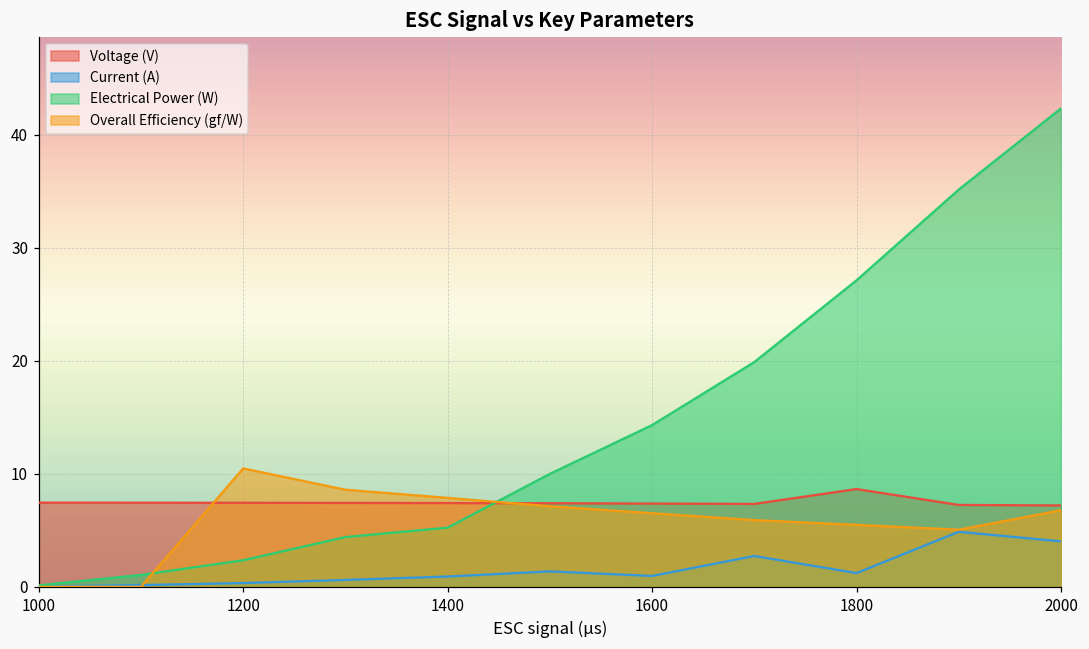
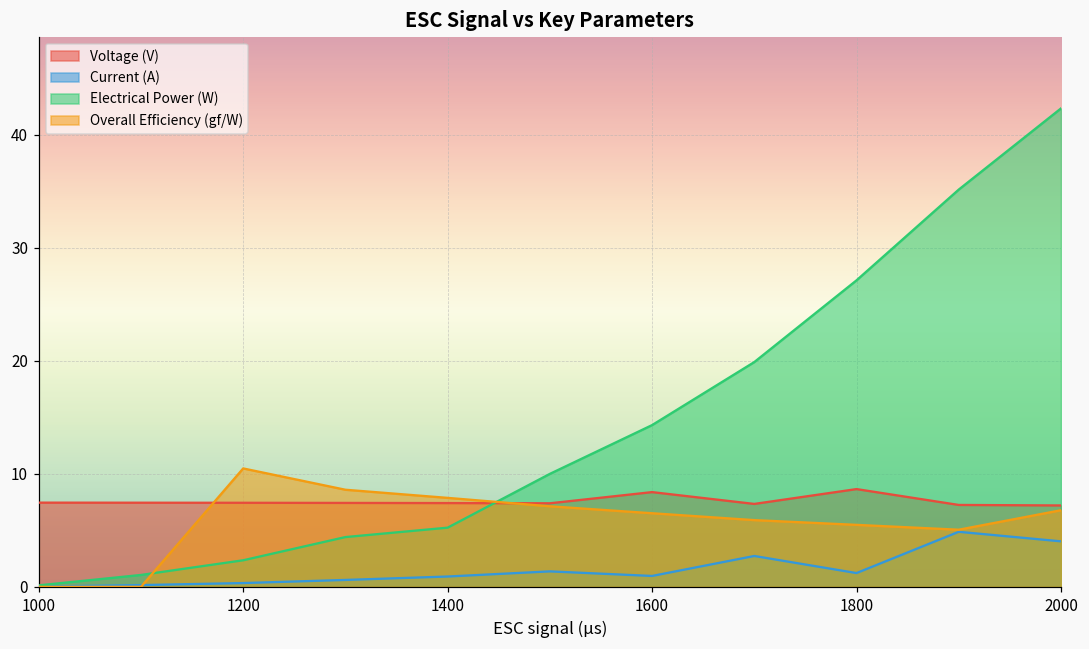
  {
    "Voltage (V)": {
      "1000": 7.4,
      "1200": 7.4,
      "1400": 7.4,
-     "1600": 7.4,
+     "1600": 8.4,
      "1800": 8.6,
      "2000": 7.2
    },
    "Current (A)": {
      "1200": 0.3,
      "1400": 0.9,
      "1600": 1.0,
      "1800": 1.2,
      "2000": 4.0
    },
    "Electrical Power (W)": {
      "1200": 2.4,
      "1400": 5.2,
      "1600": 14.3,
      "1800": 27.1,
      "2000": 42.3
    },
    "Overall Efficiency (gf/W)": {
      "1200": 10.5,
      "1400": 7.9,
      "1600": 6.5,
      "1800": 5.5,
      "2000": 6.8
    }
  }
